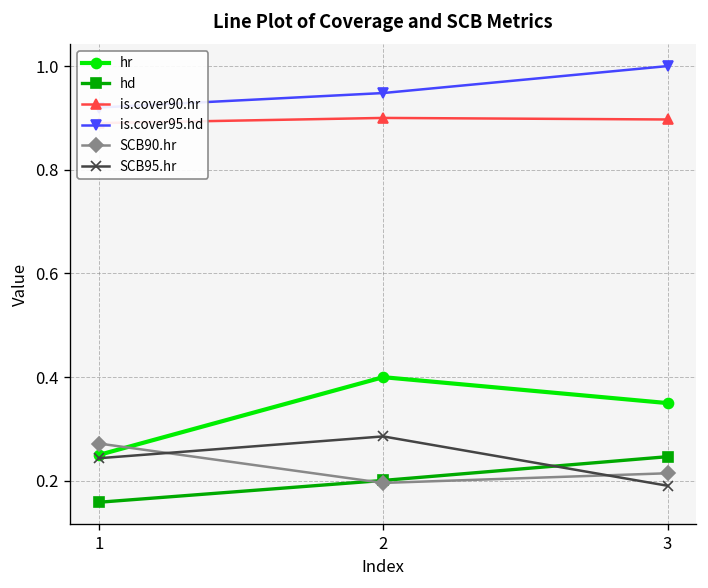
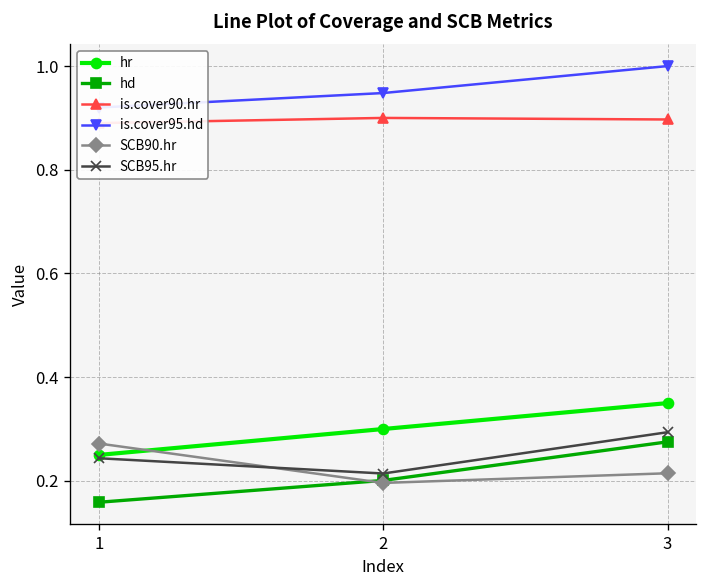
  {
    "hr": {
      "1": 0.25,
-     "2": 0.4,
+     "2": 0.3,
      "3": 0.35
    },
    "hd": {
      "1": 0.16,
-     "3": 0.25
+     "3": 0.28
    },
    "is.cover90.hr": {
      "2": 0.90,
      "3": 0.90
    },
    "is.cover95.hd": {
      "2": 0.95,
      "3": 1.00
    },
    "SCB90.hr": {
      "1": 0.27,
      "3": 0.21
    },
    "SCB95.hr": {
      "1": 0.24,
-     "2": 0.29,
-     "3": 0.19
+     "2": 0.21,
+     "3": 0.29
    }
  }
